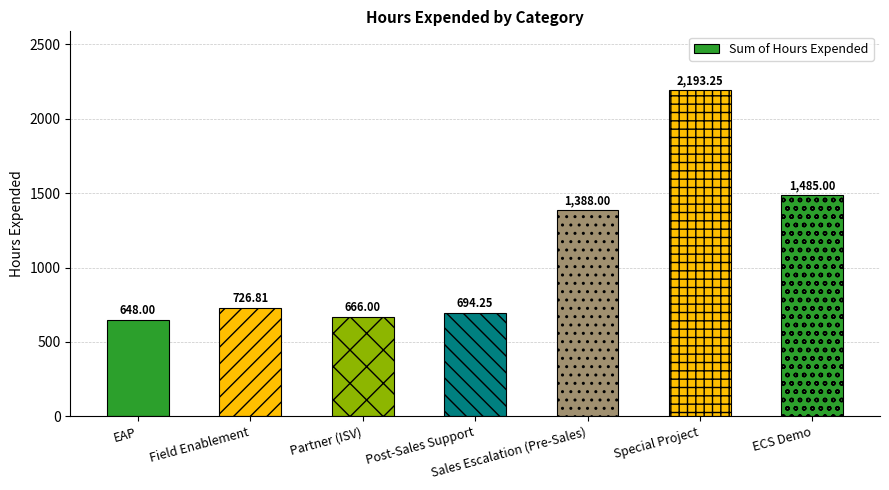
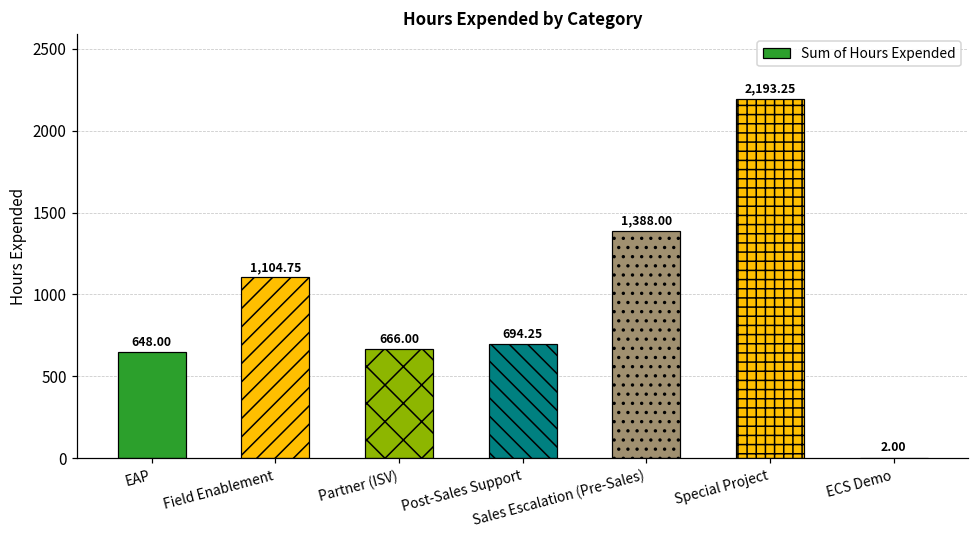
  {
    "EAP": "648.00",
-   "Field Enablement": "726.81",
+   "Field Enablement": "1,104.75",
    "Partner (ISV)": "666.00",
    "Post-Sales Support": "694.25",
    "Sales Escalation (Pre-Sales)": "1,388.00",
    "Special Project": "2,193.25",
-   "ECS Demo": "1,485.00"
+   "ECS Demo": "2.00"
  }
